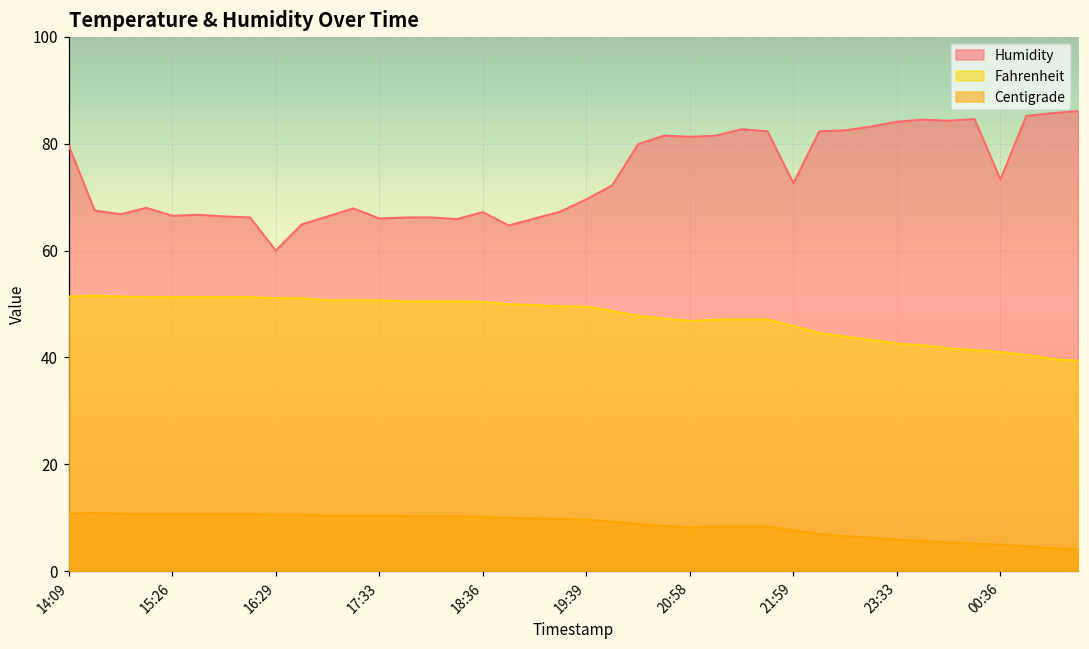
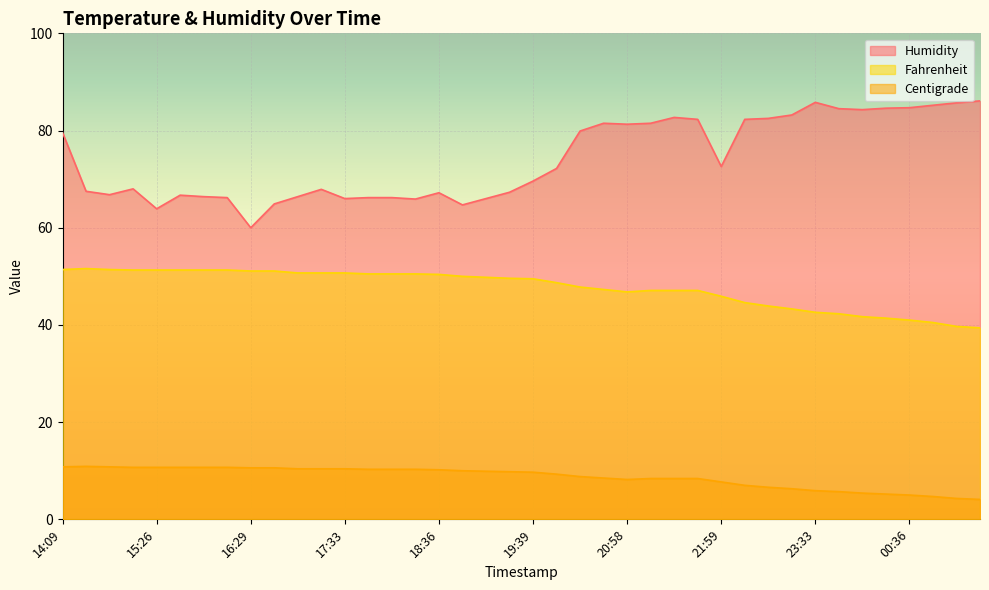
  {
    "Humidity": {
      "14:09": 80,
-     "15:26": 67,
+     "15:26": 64,
      "16:29": 60,
      "17:33": 66,
      "18:36": 67,
      "19:39": 70,
      "20:58": 81,
      "21:59": 73,
-     "23:33": 84,
-     "00:36": 73
+     "23:33": 86,
+     "00:36": 85
    }
  }
